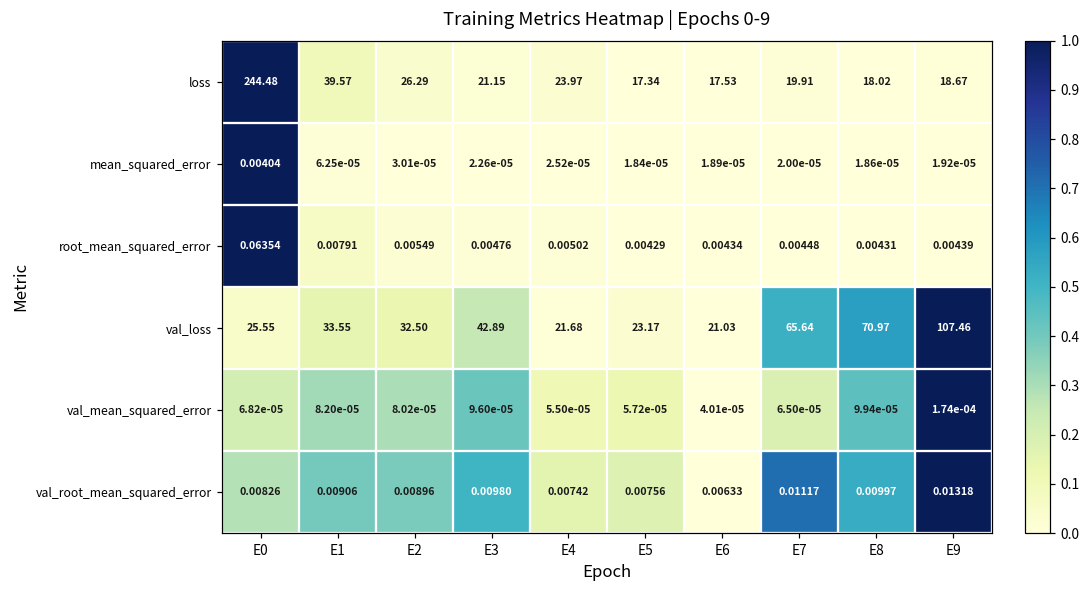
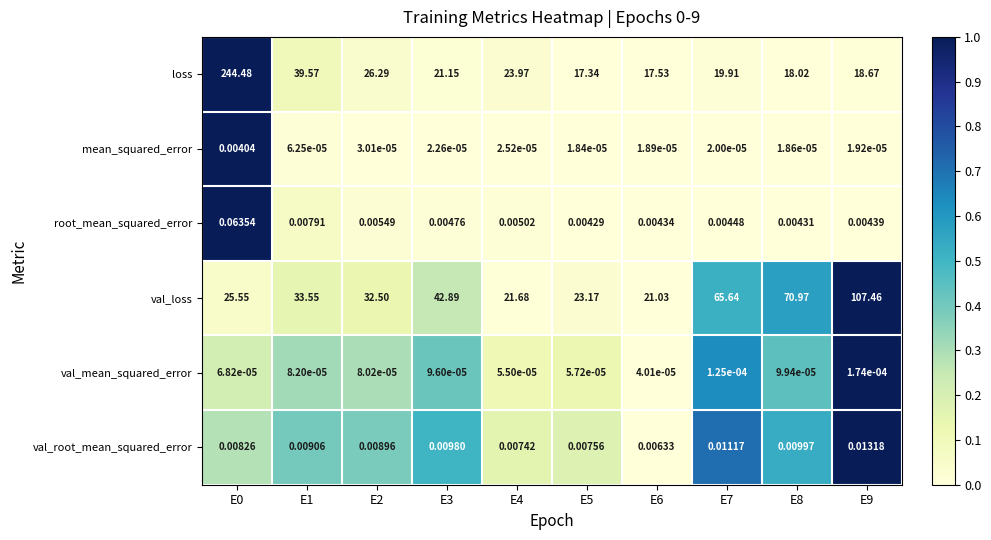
  {
    "loss": {
      "E0": "244.48",
      "E1": "39.57",
      "E2": "26.29",
      "E3": "21.15",
      "E4": "23.97",
      "E5": "17.34",
      "E6": "17.53",
      "E7": "19.91",
      "E8": "18.02",
      "E9": "18.67"
    },
    "mean_squared_error": {
      "E0": "0.00404",
      "E1": "6.25e-05",
      "E2": "3.01e-05",
      "E3": "2.26e-05",
      "E4": "2.52e-05",
      "E5": "1.84e-05",
      "E6": "1.89e-05",
      "E7": "2.00e-05",
      "E8": "1.86e-05",
      "E9": "1.92e-05"
    },
    "root_mean_squared_error": {
      "E0": "0.06354",
      "E1": "0.00791",
      "E2": "0.00549",
      "E3": "0.00476",
      "E4": "0.00502",
      "E5": "0.00429",
      "E6": "0.00434",
      "E7": "0.00448",
      "E8": "0.00431",
      "E9": "0.00439"
    },
    "val_loss": {
      "E0": "25.55",
      "E1": "33.55",
      "E2": "32.50",
      "E3": "42.89",
      "E4": "21.68",
      "E5": "23.17",
      "E6": "21.03",
      "E7": "65.64",
      "E8": "70.97",
      "E9": "107.46"
    },
    "val_mean_squared_error": {
      "E0": "6.82e-05",
      "E1": "8.20e-05",
      "E2": "8.02e-05",
      "E3": "9.60e-05",
      "E4": "5.50e-05",
      "E5": "5.72e-05",
      "E6": "4.01e-05",
-     "E7": "6.50e-05",
+     "E7": "1.25e-04",
      "E8": "9.94e-05",
      "E9": "1.74e-04"
    },
    "val_root_mean_squared_error": {
      "E0": "0.00826",
      "E1": "0.00906",
      "E2": "0.00896",
      "E3": "0.00980",
      "E4": "0.00742",
      "E5": "0.00756",
      "E6": "0.00633",
      "E7": "0.01117",
      "E8": "0.00997",
      "E9": "0.01318"
    }
  }
